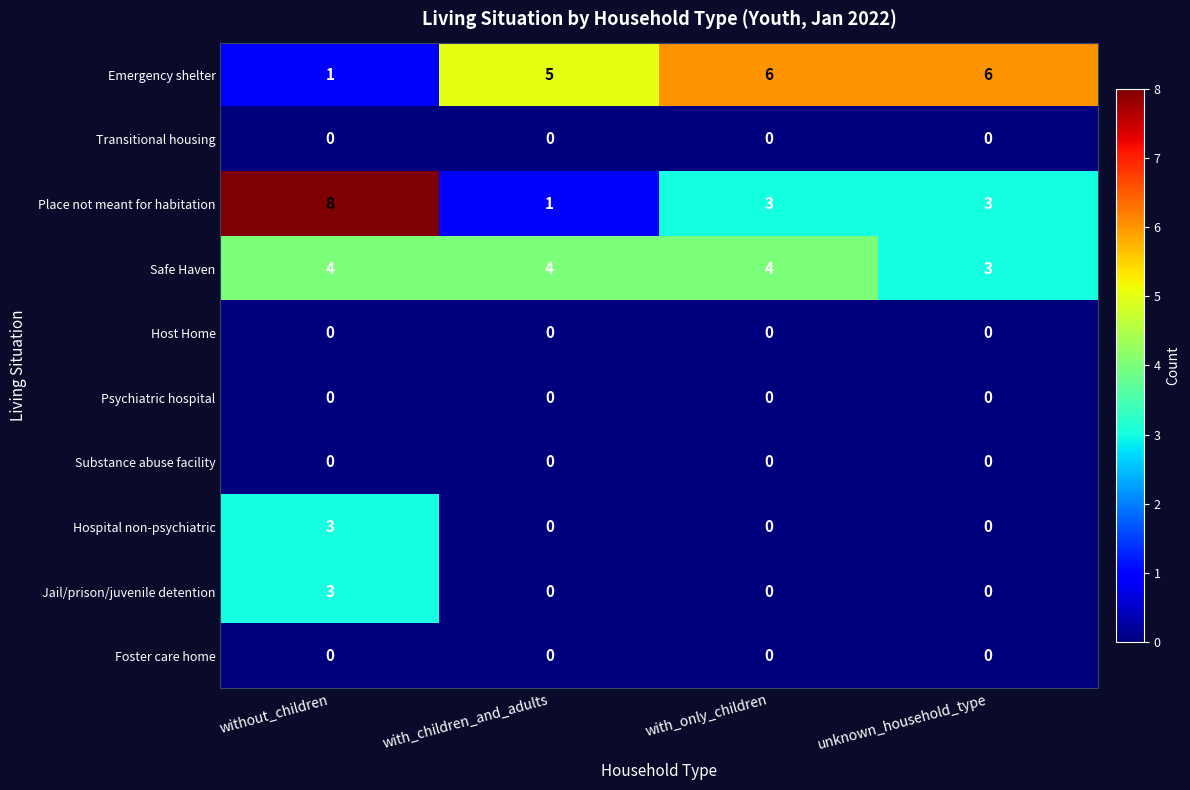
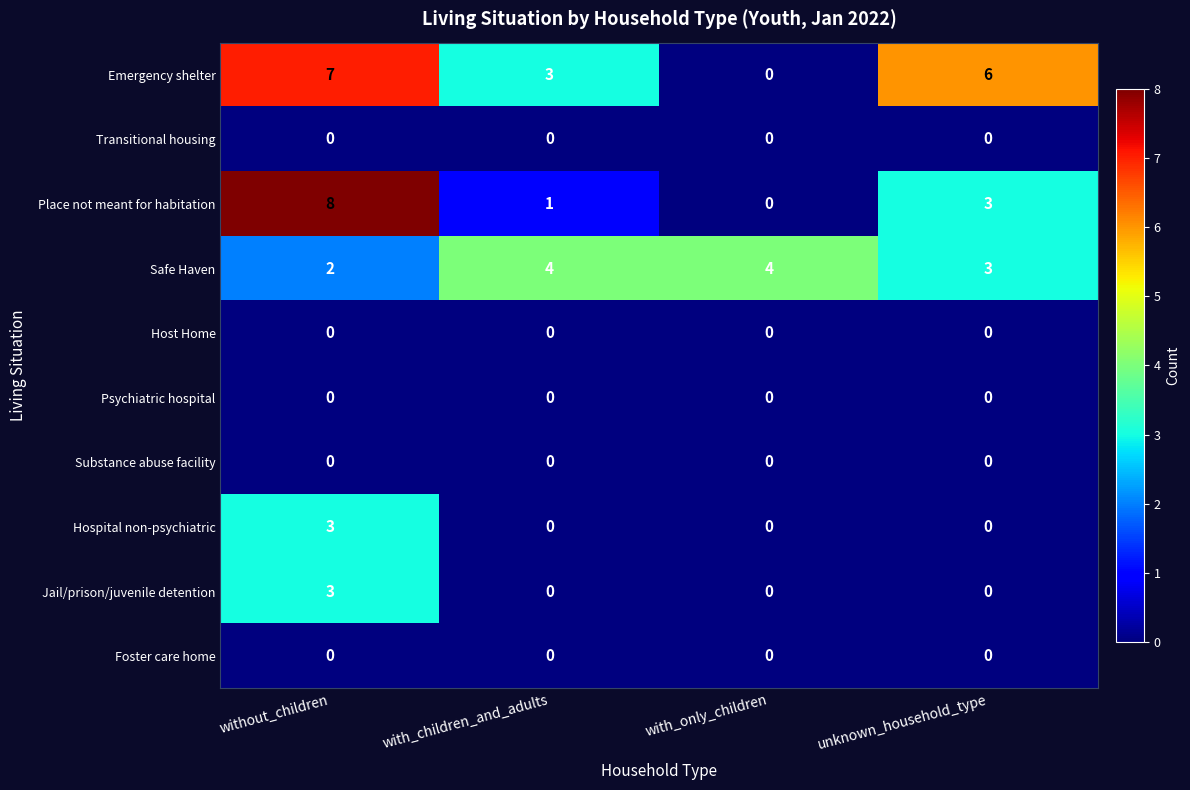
  {
    "Emergency shelter": {
-     "without_children": 1,
-     "with_children_and_adults": 5,
-     "with_only_children": 6,
+     "without_children": 7,
+     "with_children_and_adults": 3,
+     "with_only_children": 0,
      "unknown_household_type": 6
    },
    "Transitional housing": {
      "without_children": 0,
      "with_children_and_adults": 0,
      "with_only_children": 0,
      "unknown_household_type": 0
    },
    "Place not meant for habitation": {
      "without_children": 8,
      "with_children_and_adults": 1,
-     "with_only_children": 3,
+     "with_only_children": 0,
      "unknown_household_type": 3
    },
    "Safe Haven": {
-     "without_children": 4,
+     "without_children": 2,
      "with_children_and_adults": 4,
      "with_only_children": 4,
      "unknown_household_type": 3
    },
    "Host Home": {
      "without_children": 0,
      "with_children_and_adults": 0,
      "with_only_children": 0,
      "unknown_household_type": 0
    },
    "Psychiatric hospital": {
      "without_children": 0,
      "with_children_and_adults": 0,
      "with_only_children": 0,
      "unknown_household_type": 0
    },
    "Substance abuse facility": {
      "without_children": 0,
      "with_children_and_adults": 0,
      "with_only_children": 0,
      "unknown_household_type": 0
    },
    "Hospital non-psychiatric": {
      "without_children": 3,
      "with_children_and_adults": 0,
      "with_only_children": 0,
      "unknown_household_type": 0
    },
    "Jail/prison/juvenile detention": {
      "without_children": 3,
      "with_children_and_adults": 0,
      "with_only_children": 0,
      "unknown_household_type": 0
    },
    "Foster care home": {
      "without_children": 0,
      "with_children_and_adults": 0,
      "with_only_children": 0,
      "unknown_household_type": 0
    }
  }
